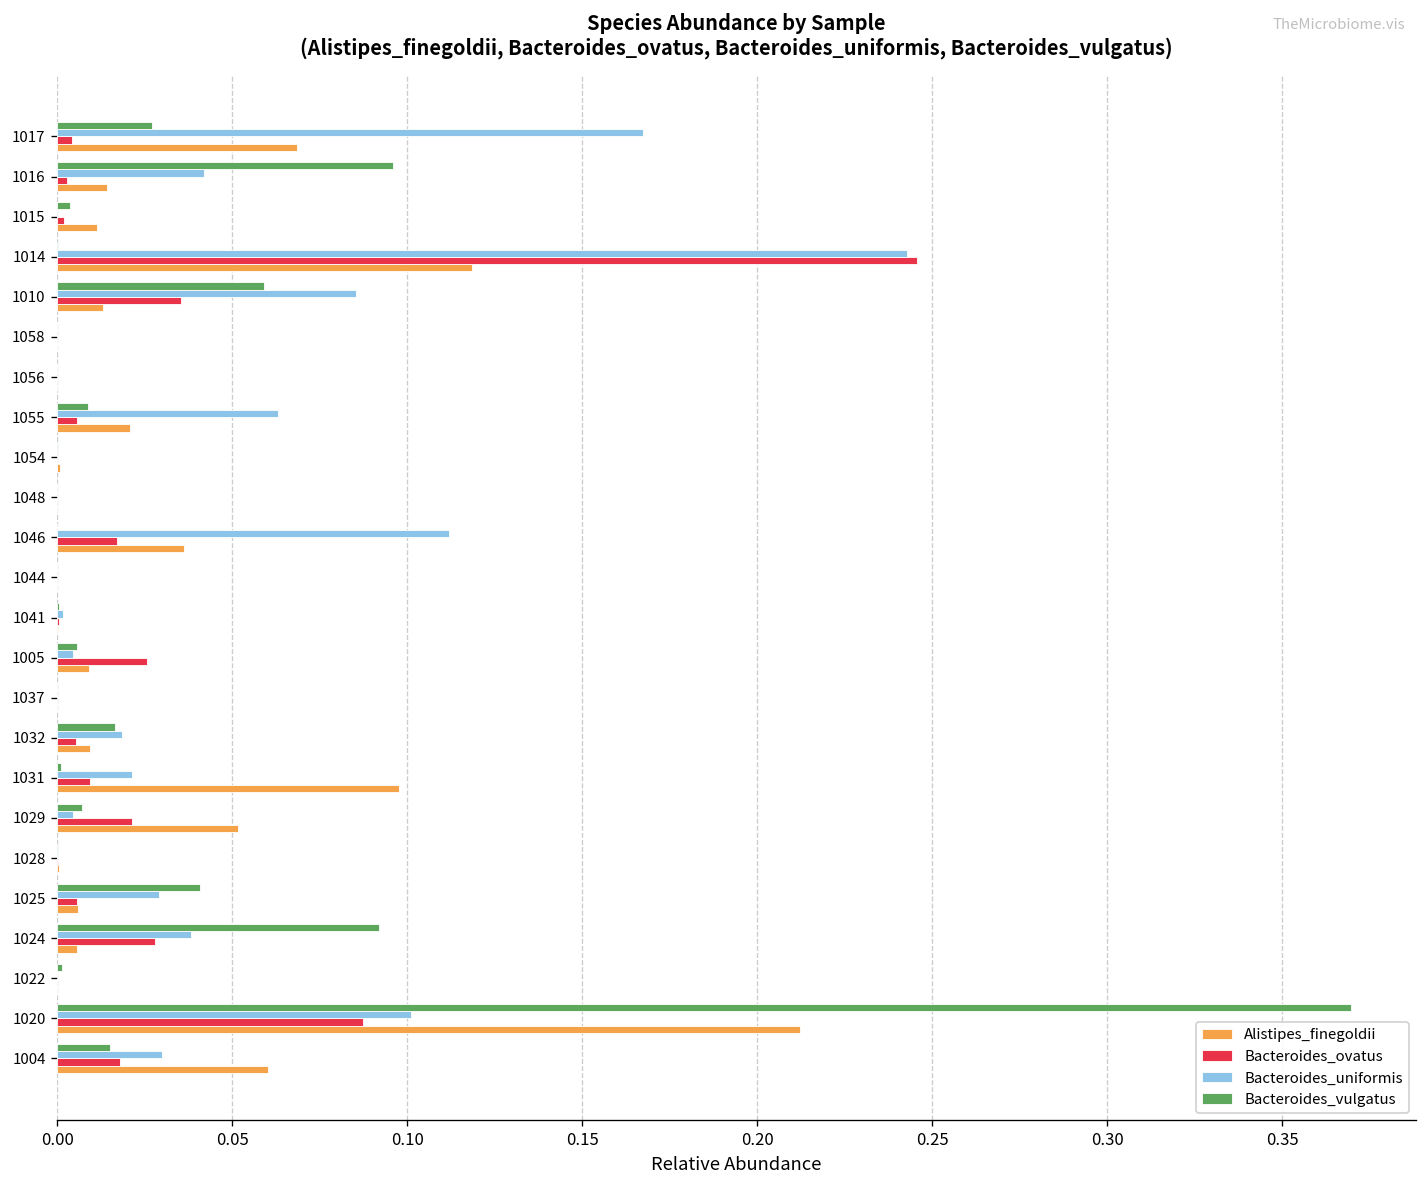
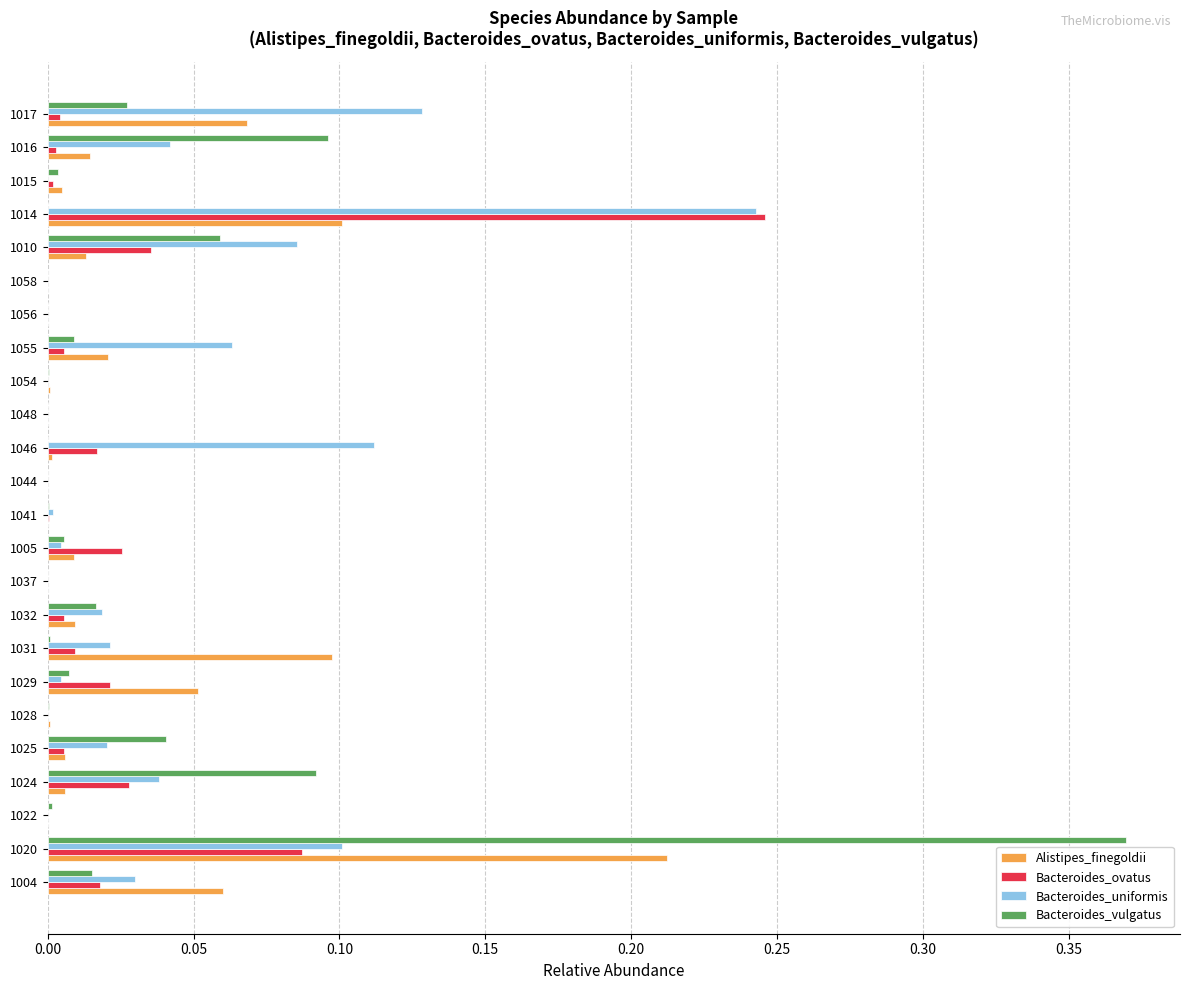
  {
    "Alistipes_finegoldii": {
      "1017": 0.068,
      "1016": 0.014,
-     "1015": 0.011,
-     "1014": 0.119,
+     "1015": 0.005,
+     "1014": 0.101,
      "1010": 0.013,
      "1058": 0.000,
      "1055": 0.021,
      "1048": 0.000,
-     "1046": 0.036,
+     "1046": 0.001,
      "1044": 0.000,
      "1005": 0.009,
      "1037": 0.000,
      "1032": 0.009,
      "1031": 0.098,
      "1029": 0.052,
      "1025": 0.006,
      "1024": 0.006,
      "1022": 0.000,
      "1020": 0.212,
      "1004": 0.060
    },
    "Bacteroides_ovatus": {
      "1017": 0.004,
      "1016": 0.003,
      "1015": 0.002,
      "1014": 0.246,
      "1010": 0.035,
      "1058": 0.000,
      "1056": 0.000,
      "1055": 0.006,
      "1048": 0.000,
      "1046": 0.017,
      "1044": 0.000,
      "1005": 0.026,
      "1037": 0.000,
      "1032": 0.005,
      "1031": 0.009,
      "1029": 0.021,
      "1025": 0.006,
      "1024": 0.028,
      "1022": 0.000,
      "1020": 0.087,
      "1004": 0.018
    },
    "Bacteroides_uniformis": {
-     "1017": 0.167,
+     "1017": 0.128,
      "1016": 0.042,
      "1014": 0.243,
      "1010": 0.085,
      "1058": 0.000,
      "1056": 0.000,
      "1055": 0.063,
      "1054": 0.000,
      "1048": 0.000,
      "1046": 0.112,
      "1044": 0.000,
      "1041": 0.002,
      "1005": 0.005,
      "1037": 0.000,
      "1032": 0.018,
      "1031": 0.021,
      "1029": 0.005,
-     "1025": 0.029,
+     "1025": 0.020,
      "1024": 0.038,
      "1022": 0.000,
      "1020": 0.101,
      "1004": 0.030
    },
    "Bacteroides_vulgatus": {
      "1017": 0.027,
      "1016": 0.096,
      "1015": 0.004,
      "1010": 0.059,
      "1058": 0.000,
      "1056": 0.000,
      "1055": 0.009,
      "1048": 0.000,
      "1046": 0.000,
      "1044": 0.000,
      "1005": 0.006,
      "1037": 0.000,
      "1032": 0.016,
      "1031": 0.001,
      "1029": 0.007,
      "1025": 0.041,
      "1024": 0.092,
      "1022": 0.001,
      "1020": 0.370,
      "1004": 0.015
    }
  }
